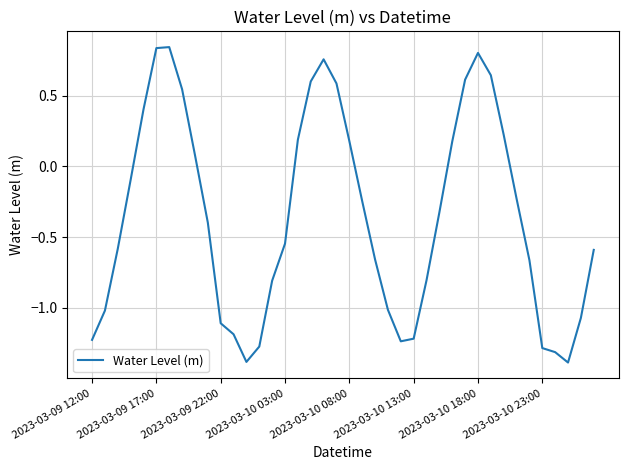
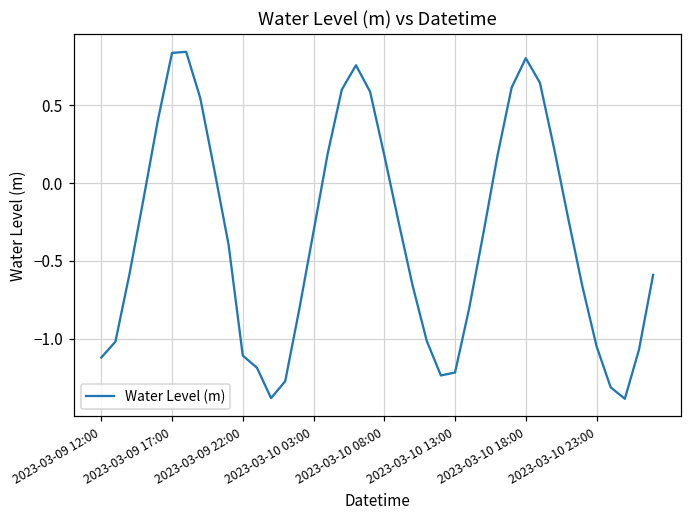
  {
-   "2023-03-09 12:00": -1.23,
+   "2023-03-09 12:00": -1.12,
    "2023-03-09 17:00": 0.84,
    "2023-03-09 22:00": -1.11,
-   "2023-03-10 03:00": -0.55,
+   "2023-03-10 03:00": -0.31,
    "2023-03-10 08:00": 0.18,
    "2023-03-10 13:00": -1.22,
    "2023-03-10 18:00": 0.80,
-   "2023-03-10 23:00": -1.28
+   "2023-03-10 23:00": -1.05
  }
